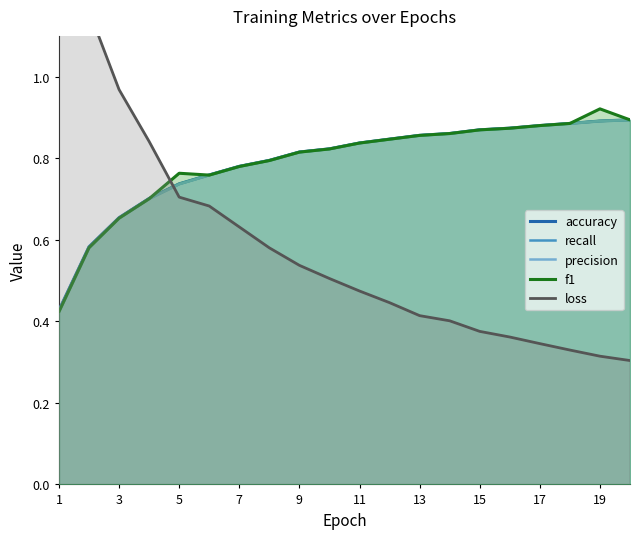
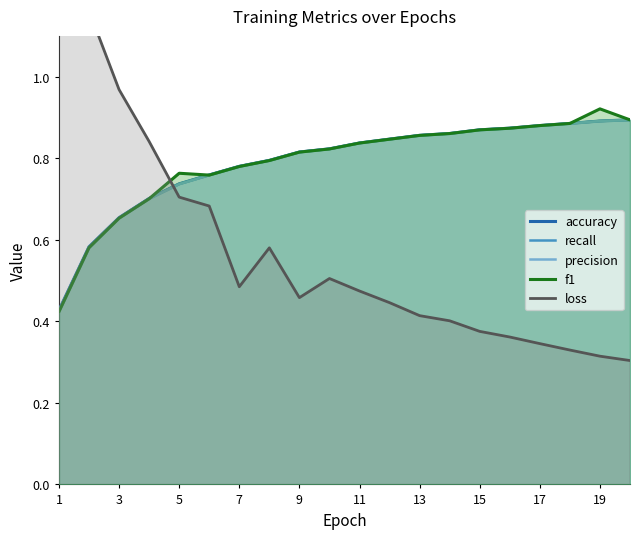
  {
    "f1": {
      "5": 0.76,
      "19": 0.92
    },
    "loss": {
      "3": 0.97,
      "5": 0.70,
-     "7": 0.63,
-     "9": 0.54,
+     "7": 0.48,
+     "9": 0.46,
      "11": 0.47,
      "13": 0.41,
      "15": 0.38,
      "17": 0.35,
      "19": 0.31
    }
  }
